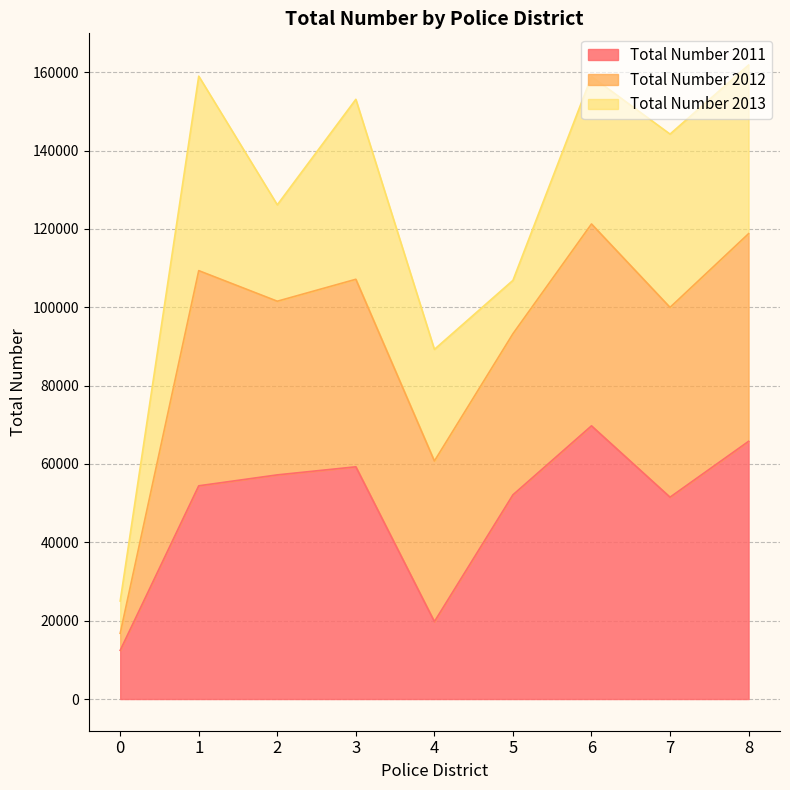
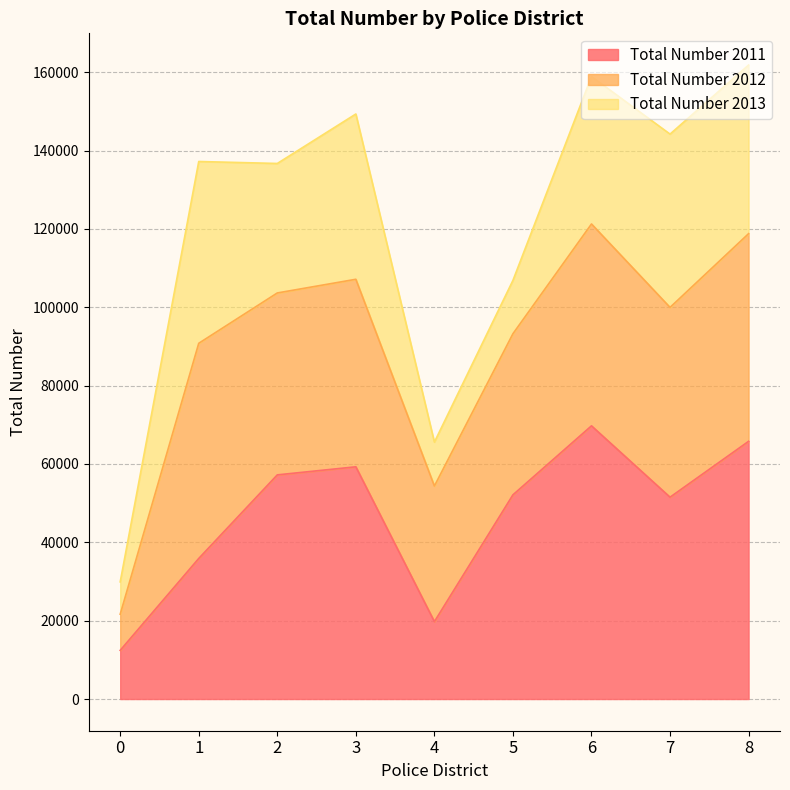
  {
    "Total Number 2011": {
      "0": 12000,
-     "1": 54000,
+     "1": 36000,
      "2": 57000,
      "3": 59000,
      "4": 20000,
      "5": 52000,
      "6": 70000,
      "7": 52000,
      "8": 66000
    },
    "Total Number 2012": {
-     "0": 4000,
+     "0": 9000,
      "1": 55000,
-     "2": 44000,
+     "2": 46000,
      "3": 48000,
-     "4": 41000,
+     "4": 35000,
      "5": 41000,
      "6": 52000,
      "7": 48000,
      "8": 53000
    },
    "Total Number 2013": {
      "0": 8000,
-     "1": 50000,
-     "2": 25000,
-     "3": 46000,
-     "4": 28000,
+     "1": 46000,
+     "2": 33000,
+     "3": 42000,
+     "4": 11000,
      "5": 14000,
      "7": 44000
    }
  }
